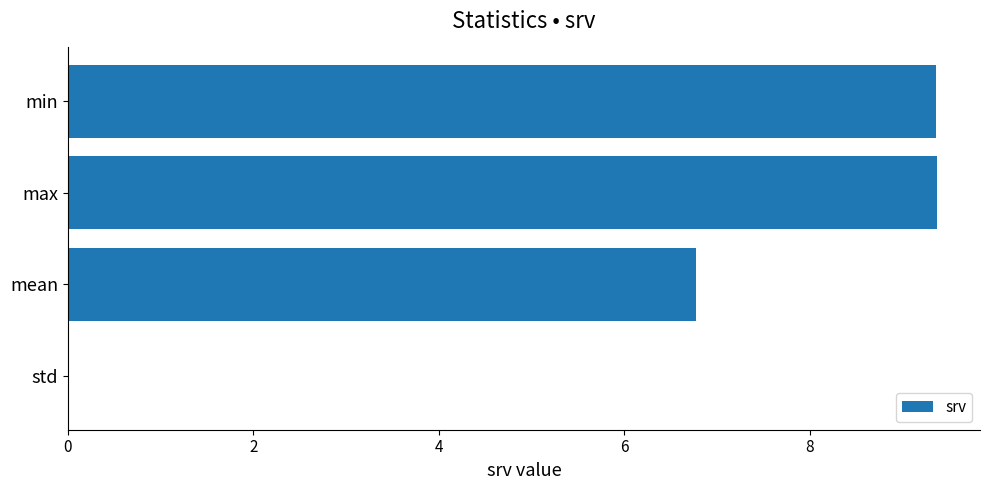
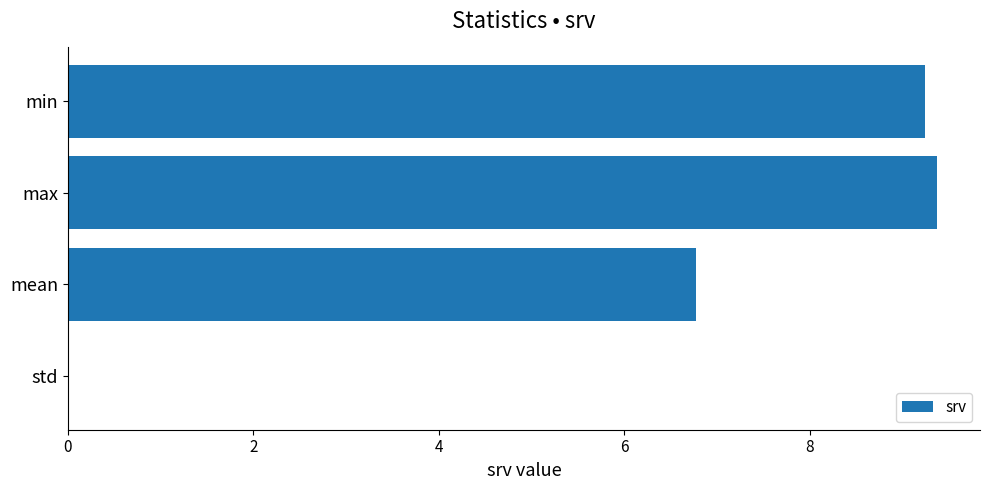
  {
-   "min": 9.4,
+   "min": 9.2,
    "max": 9.4,
    "mean": 6.8
  }
